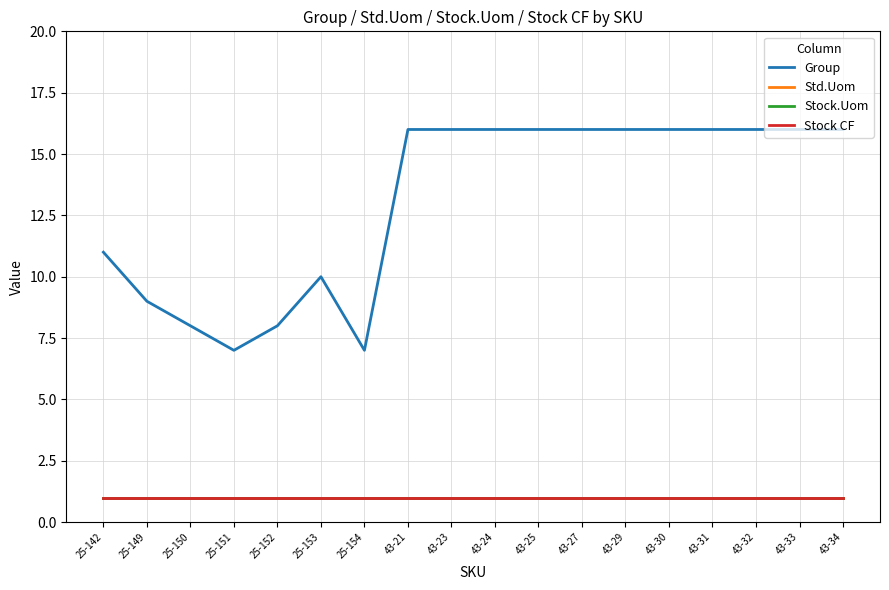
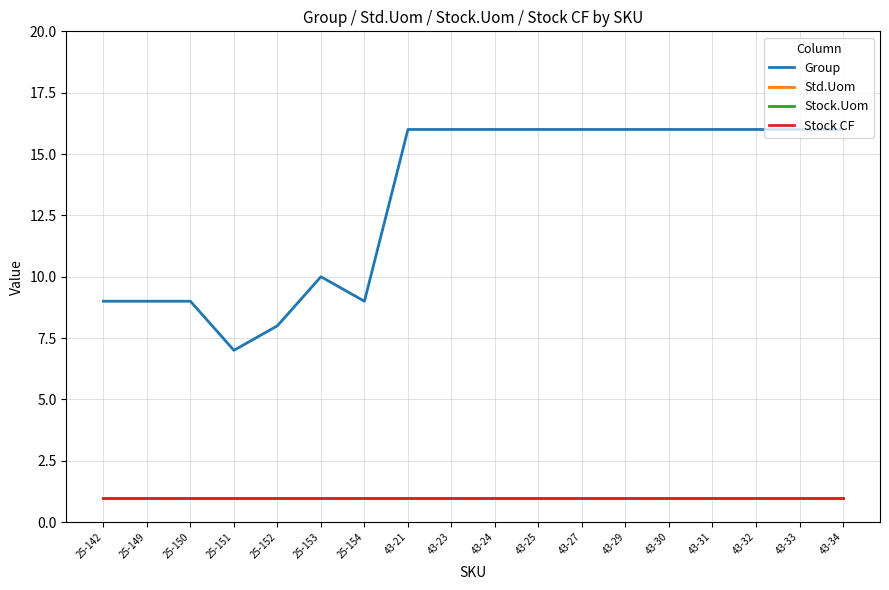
  {
    "Group": {
-     "25-142": 11,
+     "25-142": 9,
      "25-149": 9,
-     "25-150": 8,
+     "25-150": 9,
      "25-151": 7,
      "25-152": 8,
      "25-153": 10,
-     "25-154": 7,
+     "25-154": 9,
      "43-21": 16,
      "43-23": 16,
      "43-24": 16,
      "43-25": 16,
      "43-27": 16,
      "43-29": 16,
      "43-30": 16,
      "43-31": 16,
      "43-32": 16
    },
    "Stock CF": {
      "25-142": 1,
      "25-149": 1,
      "25-150": 1,
      "25-151": 1,
      "25-152": 1,
      "25-153": 1,
      "25-154": 1,
      "43-21": 1,
      "43-23": 1,
      "43-24": 1,
      "43-25": 1,
      "43-27": 1,
      "43-29": 1,
      "43-30": 1,
      "43-31": 1,
      "43-32": 1,
      "43-33": 1,
      "43-34": 1
    }
  }
